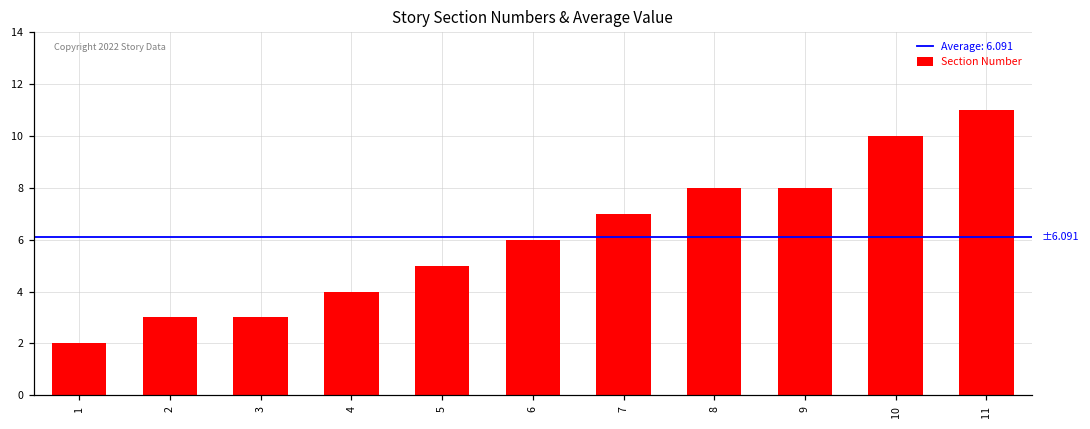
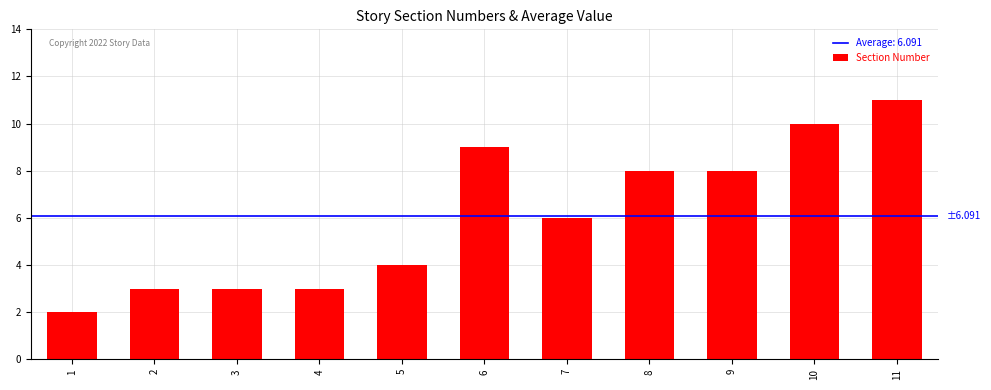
  {
    "1": 2,
    "2": 3,
    "3": 3,
-   "4": 4,
-   "5": 5,
-   "6": 6,
-   "7": 7,
+   "4": 3,
+   "5": 4,
+   "6": 9,
+   "7": 6,
    "8": 8,
    "9": 8,
    "10": 10,
    "11": 11
  }
